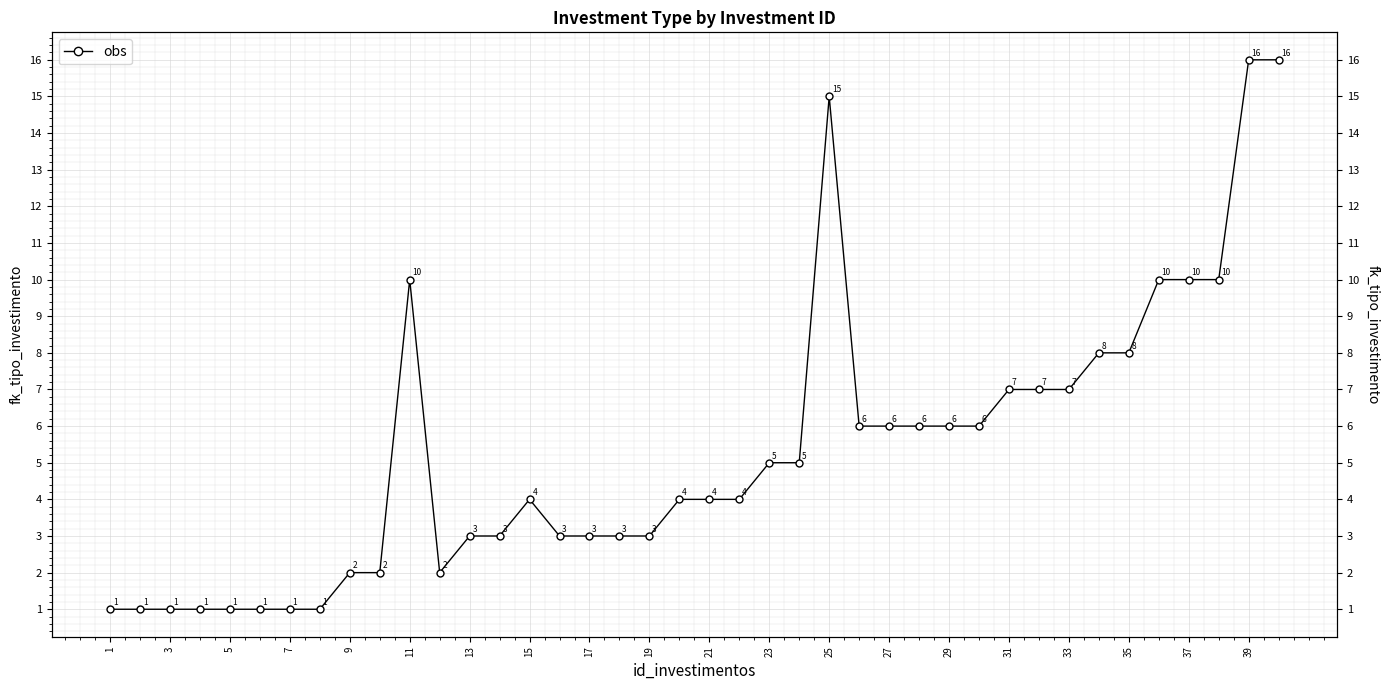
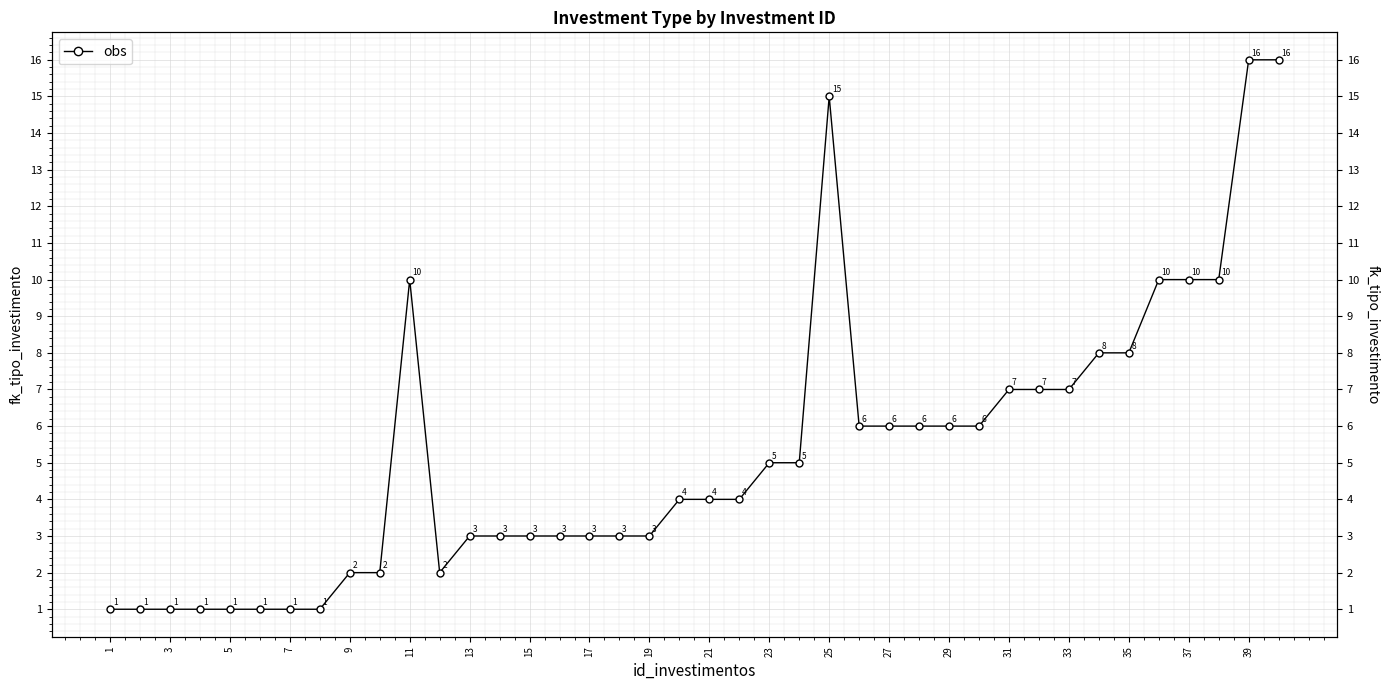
  {
    "1": 1,
    "3": 1,
    "5": 1,
    "7": 1,
    "9": 2,
    "11": 10,
    "13": 3,
-   "15": 4,
+   "15": 3,
    "17": 3,
    "19": 3,
    "21": 4,
    "23": 5,
    "25": 15,
    "27": 6,
    "29": 6,
    "31": 7,
    "33": 7,
    "35": 8,
    "37": 10,
    "39": 16
  }
